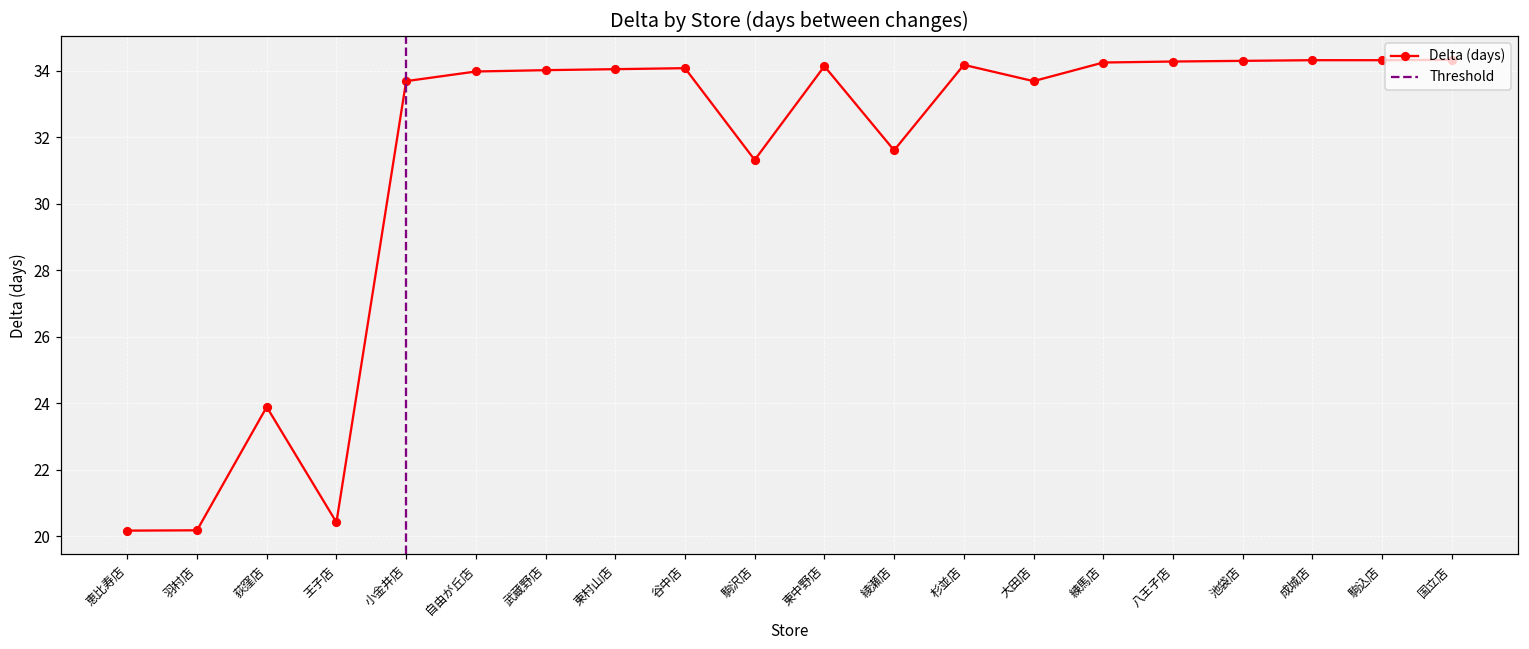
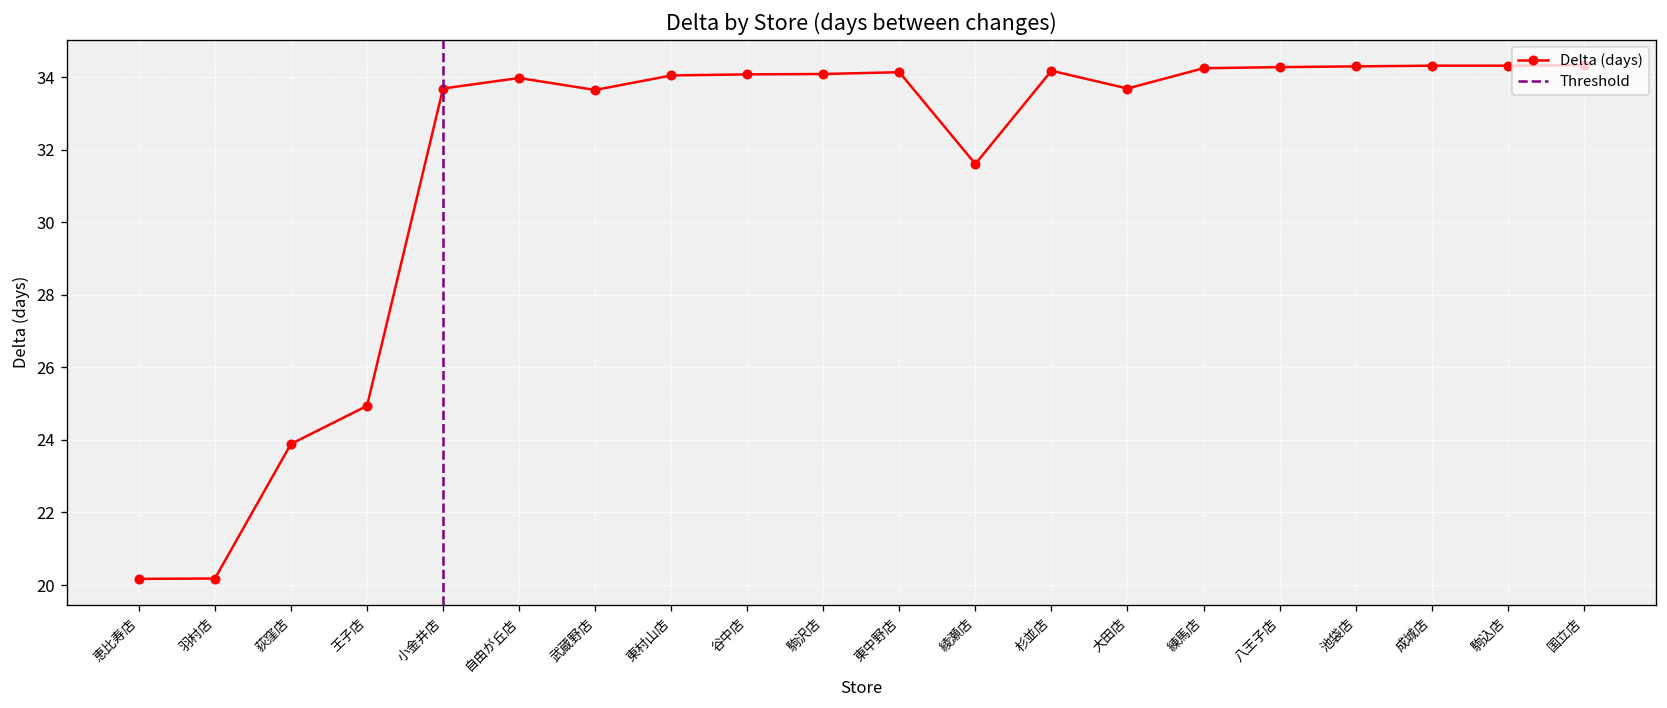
  {
    "恵比寿店": 20.2,
    "羽村店": 20.2,
    "荻窪店": 23.9,
-   "王子店": 20.4,
+   "王子店": 24.9,
    "小金井店": 33.7,
    "自由が丘店": 34.0,
-   "武蔵野店": 34.0,
+   "武蔵野店": 33.7,
    "東村山店": 34.1,
    "谷中店": 34.1,
-   "駒沢店": 31.3,
+   "駒沢店": 34.1,
    "東中野店": 34.1,
    "綾瀬店": 31.6,
    "杉並店": 34.2,
    "大田店": 33.7,
    "練馬店": 34.3,
    "八王子店": 34.3,
    "池袋店": 34.3,
    "成城店": 34.3,
    "駒込店": 34.3
  }
